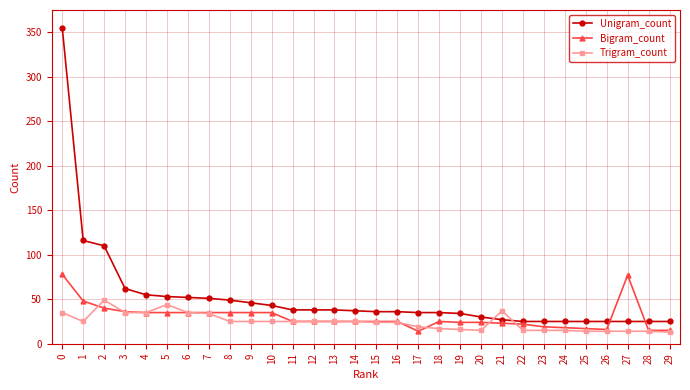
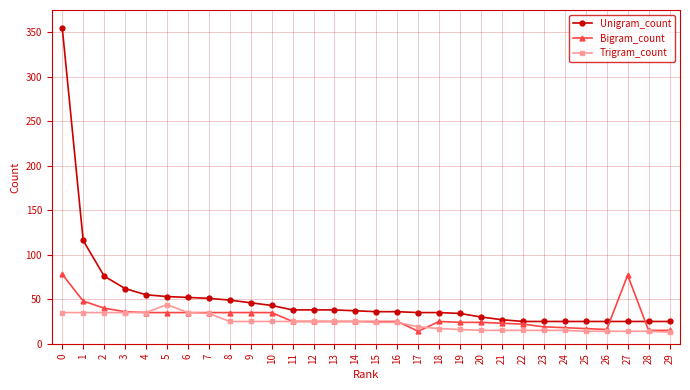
  {
    "Unigram_count": {
      "0": 360,
      "1": 120,
-     "2": 110,
+     "2": 80,
      "3": 60,
      "4": 60,
      "5": 50,
      "6": 50,
      "7": 50,
      "8": 50,
      "9": 50,
      "10": 40,
      "11": 40,
      "12": 40,
      "13": 40,
      "14": 40,
      "15": 40,
      "16": 40,
      "17": 40,
      "18": 40,
      "19": 30,
      "20": 30,
      "21": 30,
      "22": 30,
      "23": 30,
      "24": 30,
      "25": 30,
      "26": 30,
      "27": 30,
      "28": 30,
      "29": 30
    },
    "Bigram_count": {
      "0": 80,
      "1": 50,
      "2": 40,
      "5": 40,
      "8": 40,
      "9": 40,
      "10": 40,
      "17": 10,
      "18": 30,
      "19": 20,
      "20": 20,
      "21": 20,
      "22": 20,
      "23": 20,
      "24": 20,
      "25": 20,
      "27": 80
    },
    "Trigram_count": {
      "0": 40,
-     "1": 30,
-     "2": 50,
+     "1": 40,
+     "2": 40,
      "5": 40,
      "8": 30,
      "9": 30,
      "10": 30,
      "17": 20,
      "18": 20,
      "19": 20,
      "20": 20,
-     "21": 40,
+     "21": 20,
      "22": 20,
      "23": 20,
      "24": 20,
      "25": 10,
      "27": 10
    }
  }
